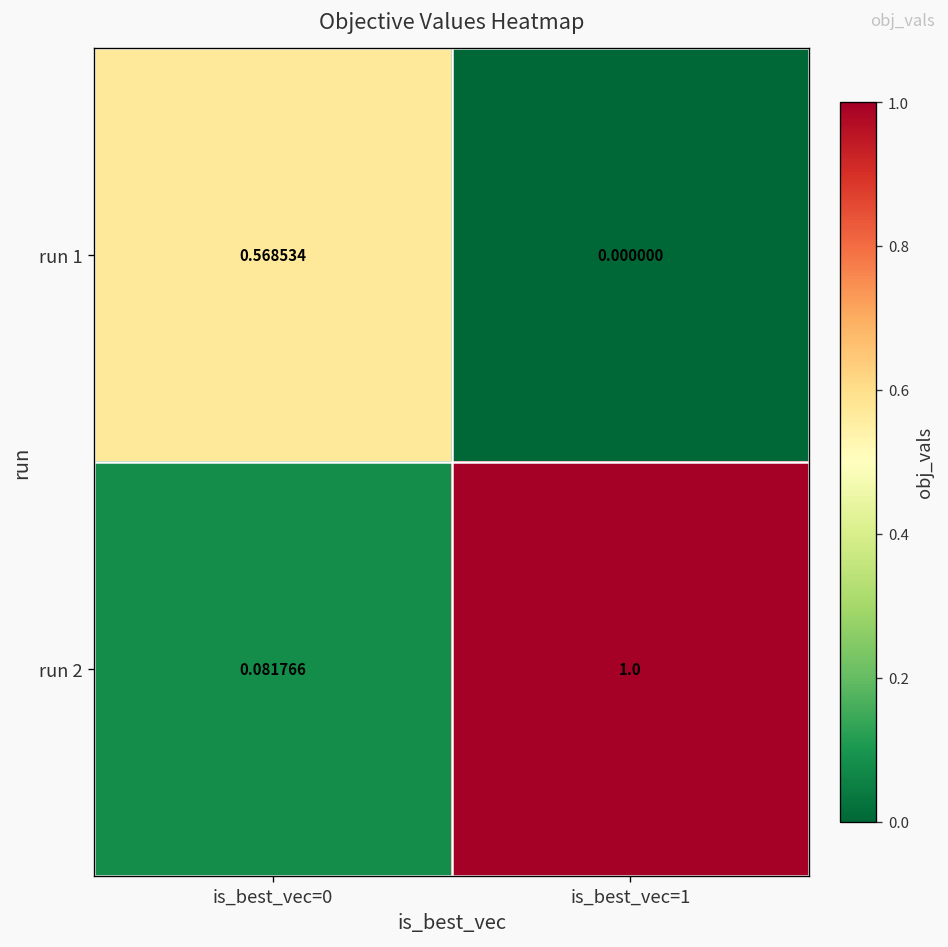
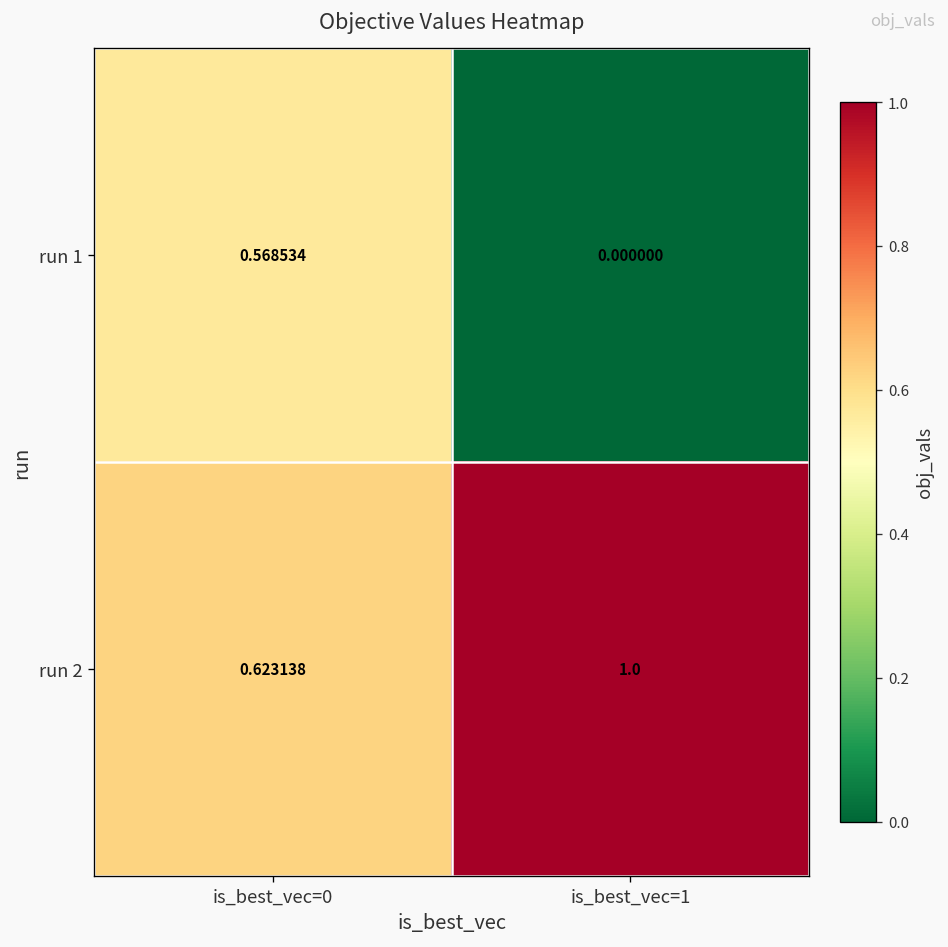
  {
    "run 1": {
      "is_best_vec=0": 0.568534,
      "is_best_vec=1": 0.000000
    },
    "run 2": {
-     "is_best_vec=0": 0.081766,
+     "is_best_vec=0": 0.623138,
      "is_best_vec=1": 1.0
    }
  }
